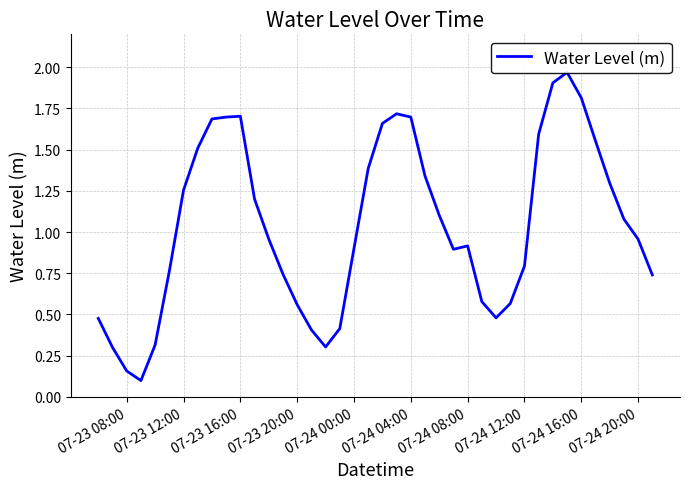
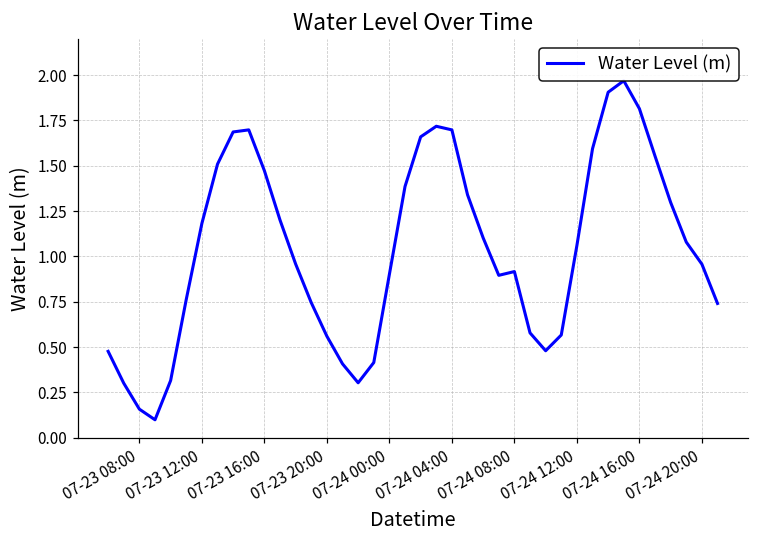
  {
    "07-23 08:00": 0.16,
-   "07-23 12:00": 1.25,
-   "07-23 16:00": 1.70,
+   "07-23 12:00": 1.18,
+   "07-23 16:00": 1.47,
    "07-23 20:00": 0.56,
    "07-24 00:00": 0.90,
    "07-24 04:00": 1.70,
    "07-24 08:00": 0.92,
-   "07-24 12:00": 0.79,
+   "07-24 12:00": 1.06,
    "07-24 16:00": 1.81,
    "07-24 20:00": 0.96
  }
